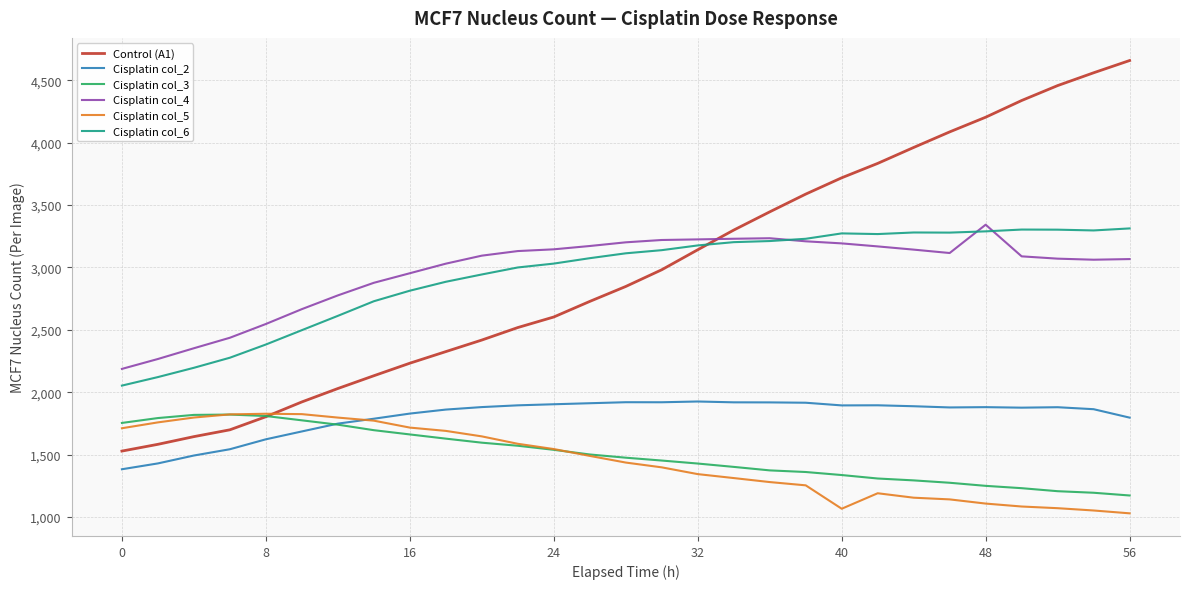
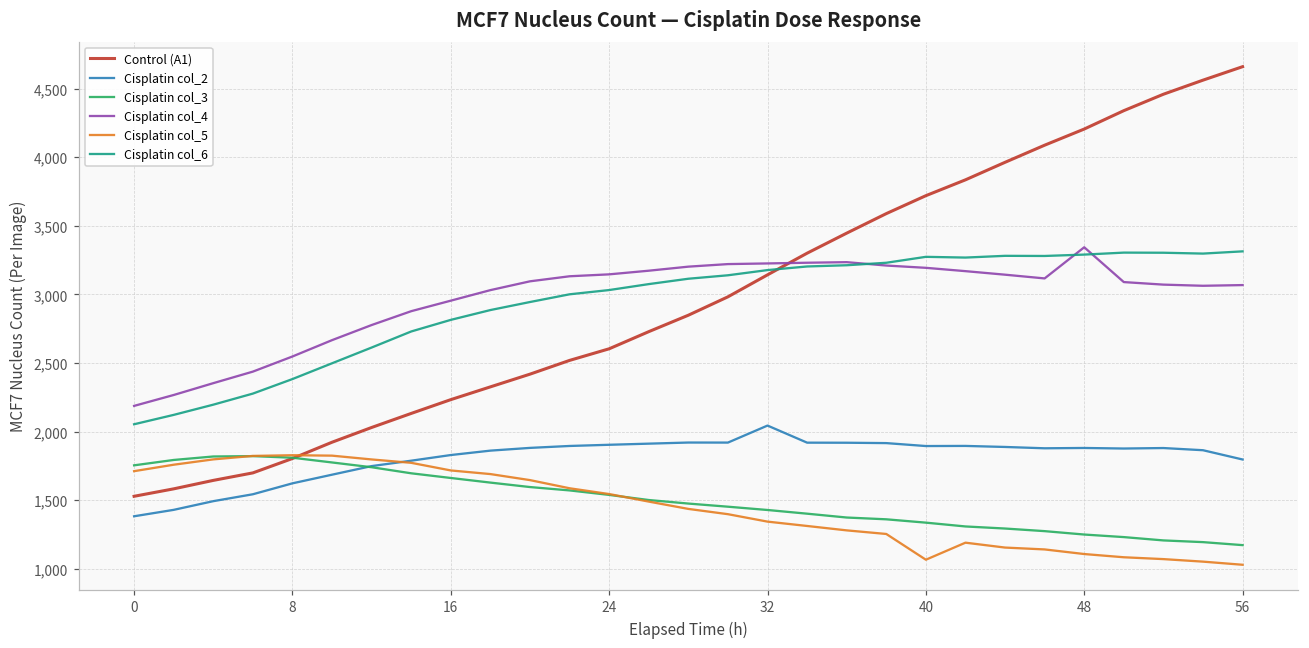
  {
    "Control (A1)": {
      "0": "1,530",
      "16": "2,230",
      "24": "2,600",
      "32": "3,140",
      "40": "3,720",
      "48": "4,200",
      "56": "4,660"
    },
    "Cisplatin col_2": {
      "0": "1,380",
      "8": "1,620",
      "16": "1,830",
      "24": "1,900",
-     "32": "1,930",
+     "32": "2,040",
      "40": "1,890",
      "48": "1,880",
      "56": "1,800"
    },
    "Cisplatin col_4": {
      "0": "2,190",
      "8": "2,550",
      "16": "2,950",
      "24": "3,150",
      "32": "3,230",
      "40": "3,190",
      "48": "3,340",
      "56": "3,070"
    },
    "Cisplatin col_5": {
      "0": "1,710",
      "16": "1,720",
      "32": "1,340",
      "40": "1,070",
      "48": "1,110",
      "56": "1,030"
    }
  }
